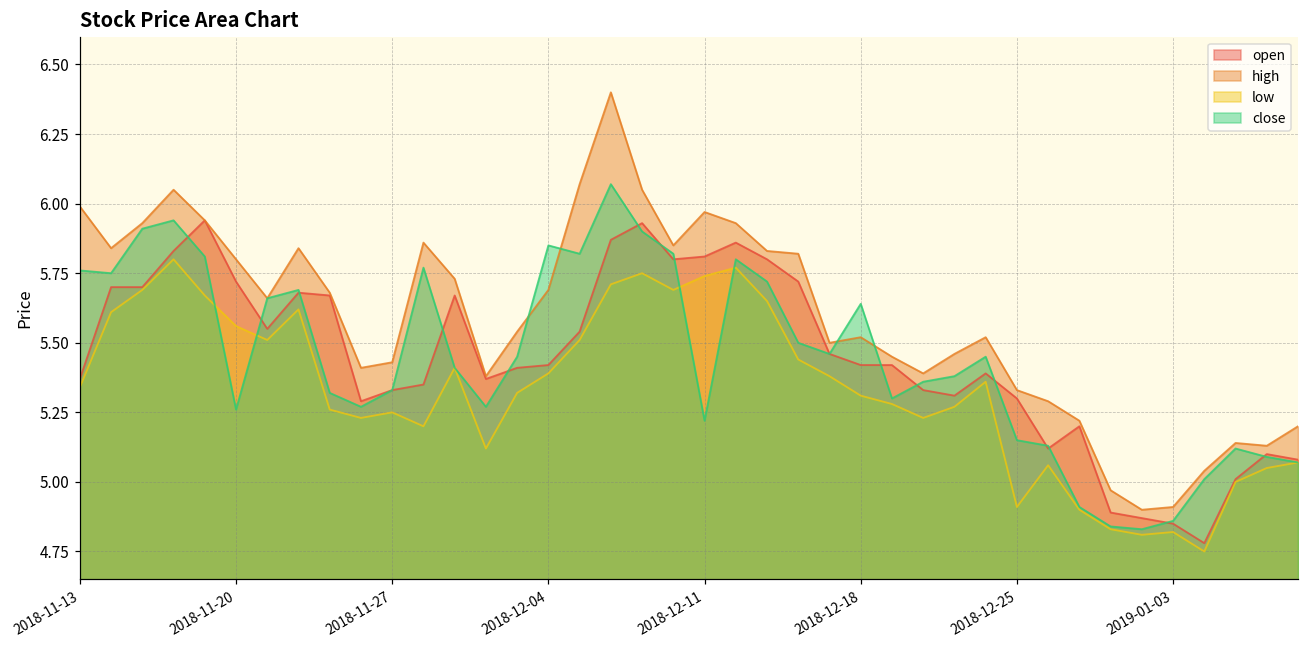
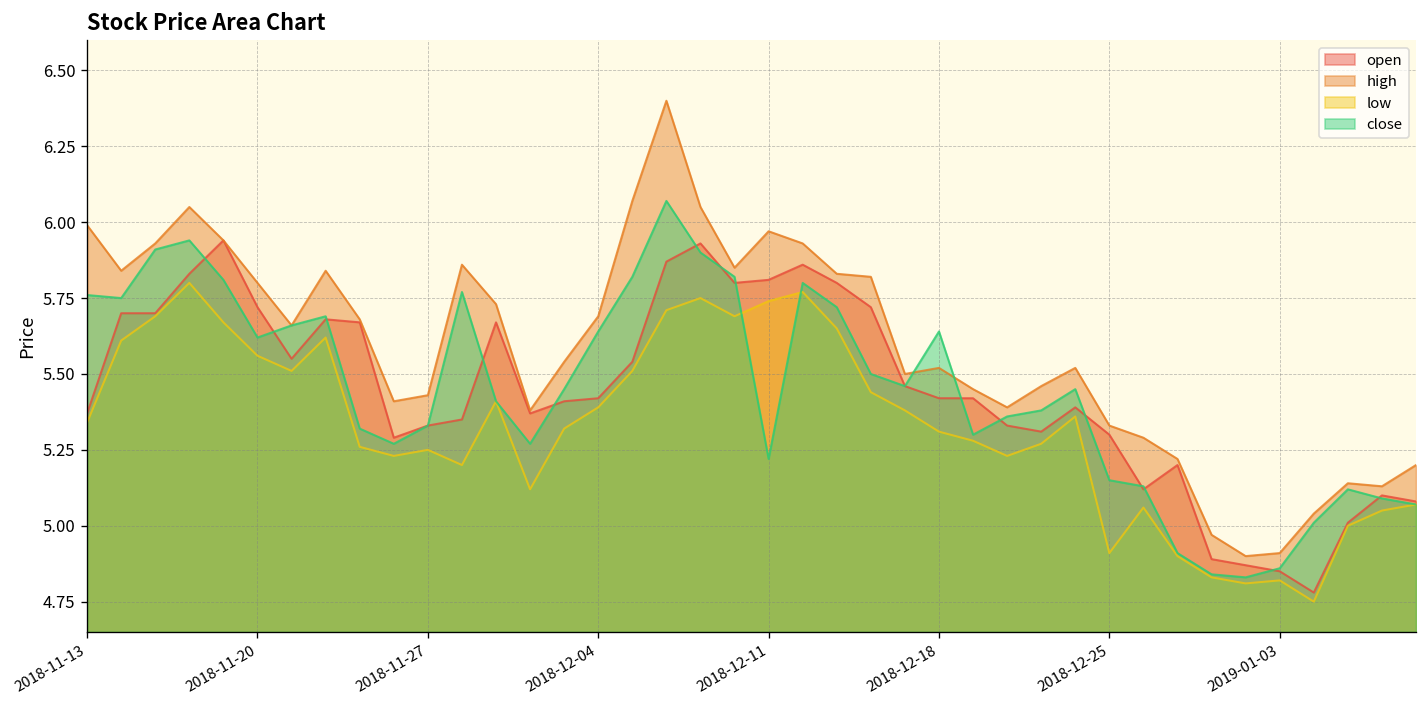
  {
    "close": {
      "2018-11-13": 5.76,
-     "2018-11-20": 5.26,
-     "2018-12-04": 5.85,
+     "2018-11-20": 5.62,
+     "2018-12-04": 5.64,
      "2018-12-11": 5.22,
      "2018-12-18": 5.64,
      "2018-12-25": 5.15
    }
  }
